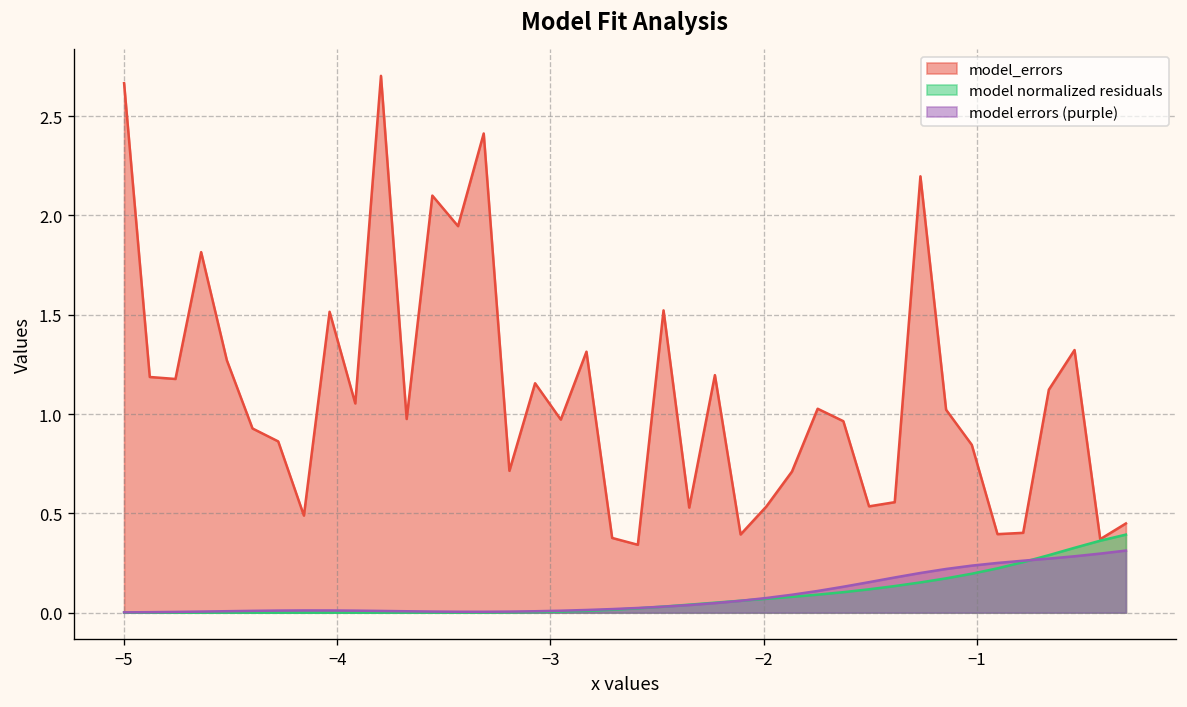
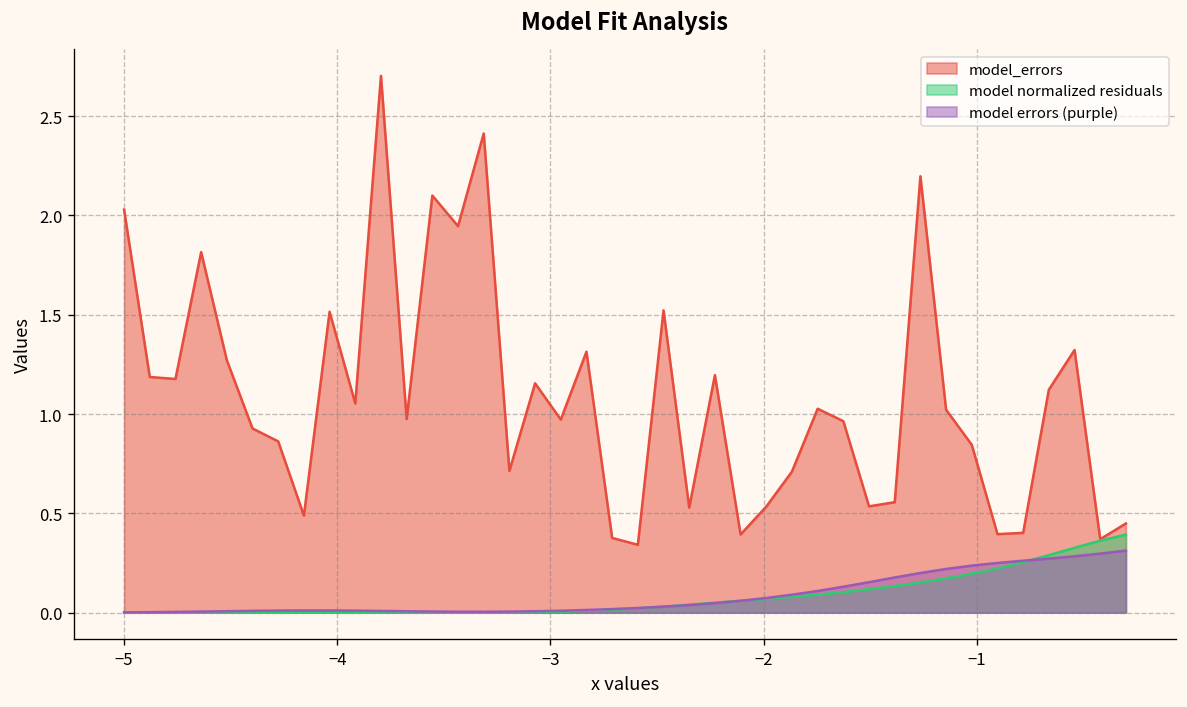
  {
    "model_errors": {
-     "−5": 2.67
+     "−5": 2.03
    }
  }
